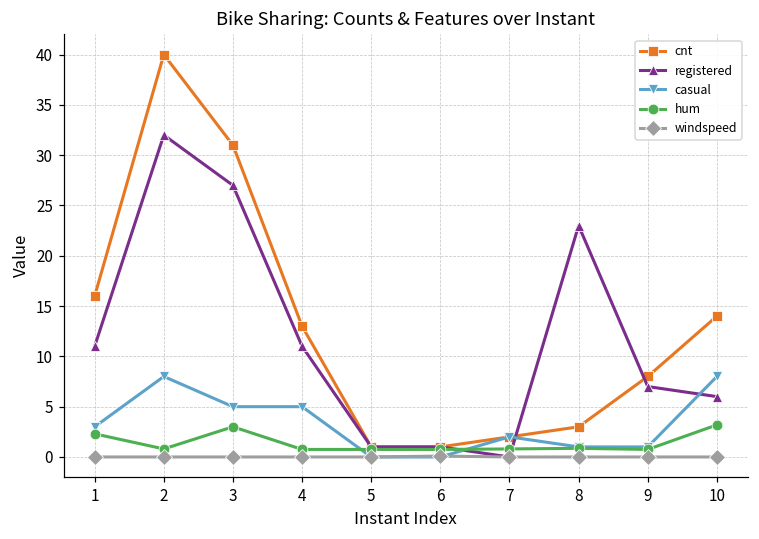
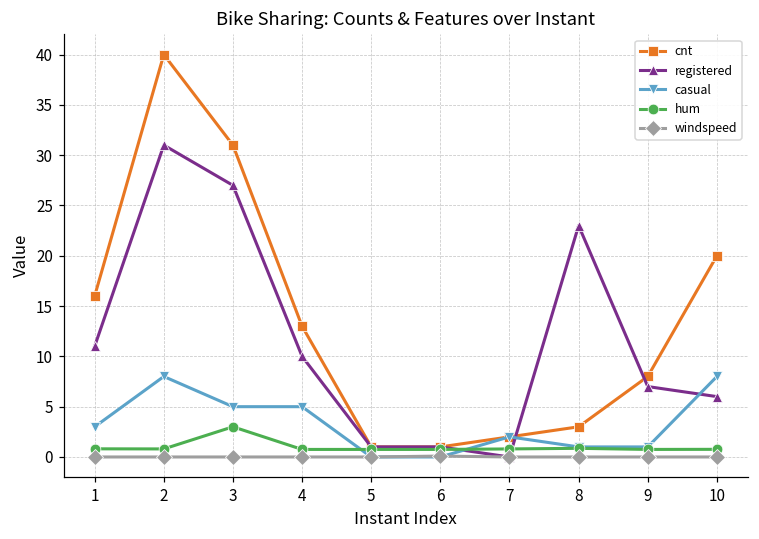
  {
    "cnt": {
      "1": 16,
      "2": 40,
      "3": 31,
      "4": 13,
      "8": 3,
      "9": 8,
-     "10": 14
+     "10": 20
    },
    "registered": {
      "1": 11,
-     "2": 32,
+     "2": 31,
      "3": 27,
-     "4": 11,
+     "4": 10,
      "8": 23,
      "9": 7,
      "10": 6
    },
    "casual": {
      "1": 3,
      "2": 8,
      "3": 5,
      "4": 5,
      "10": 8
    },
    "hum": {
-     "1": 2,
+     "1": 1,
      "2": 1,
      "3": 3,
      "4": 1,
      "7": 1,
-     "10": 3
+     "10": 1
    },
    "windspeed": {
      "1": 0,
      "2": 0,
      "3": 0,
      "4": 0,
      "8": 0,
      "9": 0,
      "10": 0
    }
  }
